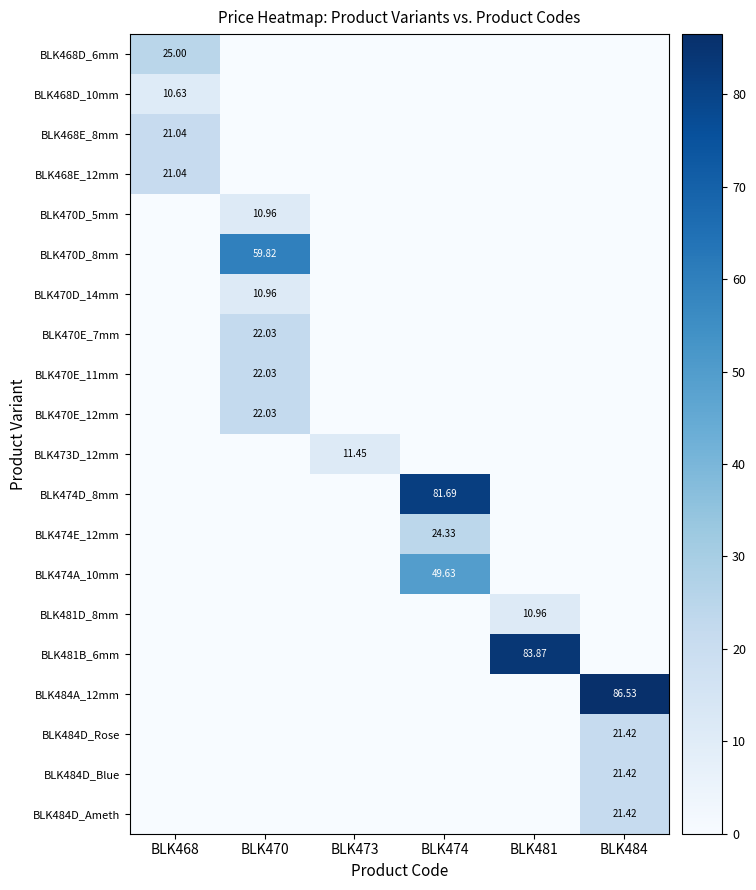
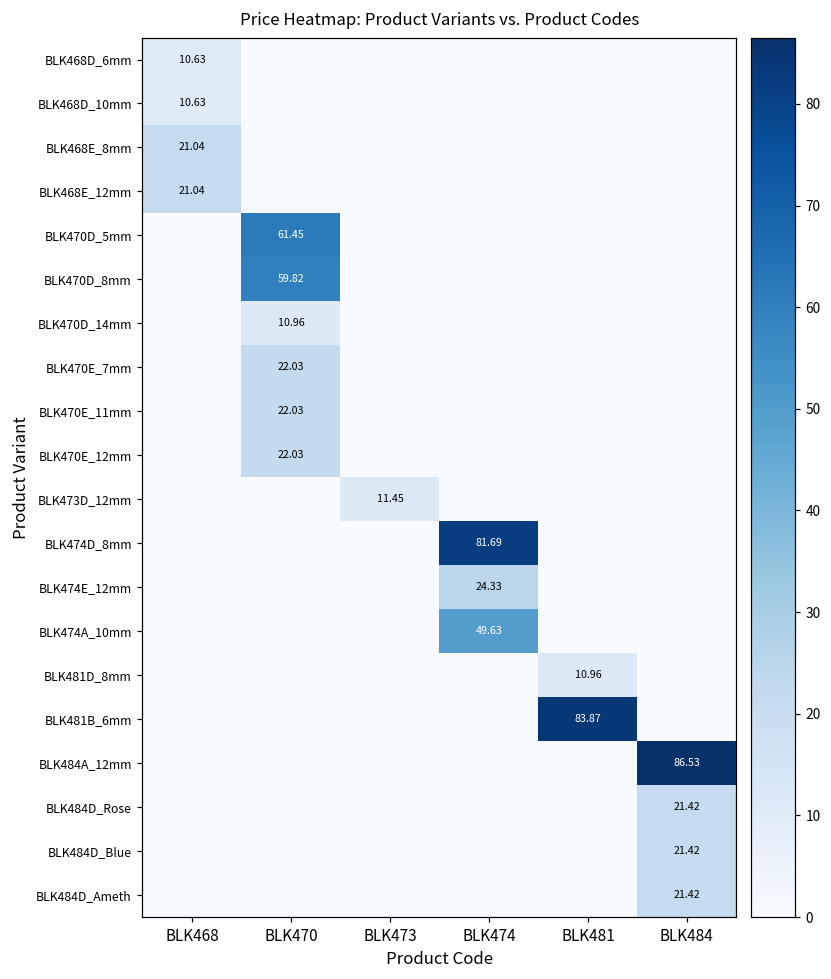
  {
    "BLK468D_6mm": {
-     "BLK468": 25.00
+     "BLK468": 10.63
    },
    "BLK468D_10mm": {
      "BLK468": 10.63
    },
    "BLK468E_8mm": {
      "BLK468": 21.04
    },
    "BLK468E_12mm": {
      "BLK468": 21.04
    },
    "BLK470D_5mm": {
-     "BLK470": 10.96
+     "BLK470": 61.45
    },
    "BLK470D_8mm": {
      "BLK470": 59.82
    },
    "BLK470D_14mm": {
      "BLK470": 10.96
    },
    "BLK470E_7mm": {
      "BLK470": 22.03
    },
    "BLK470E_11mm": {
      "BLK470": 22.03
    },
    "BLK470E_12mm": {
      "BLK470": 22.03
    },
    "BLK473D_12mm": {
      "BLK473": 11.45
    },
    "BLK474D_8mm": {
      "BLK474": 81.69
    },
    "BLK474E_12mm": {
      "BLK474": 24.33
    },
    "BLK474A_10mm": {
      "BLK474": 49.63
    },
    "BLK481D_8mm": {
      "BLK481": 10.96
    },
    "BLK481B_6mm": {
      "BLK481": 83.87
    },
    "BLK484A_12mm": {
      "BLK484": 86.53
    },
    "BLK484D_Rose": {
      "BLK484": 21.42
    },
    "BLK484D_Blue": {
      "BLK484": 21.42
    },
    "BLK484D_Ameth": {
      "BLK484": 21.42
    }
  }
